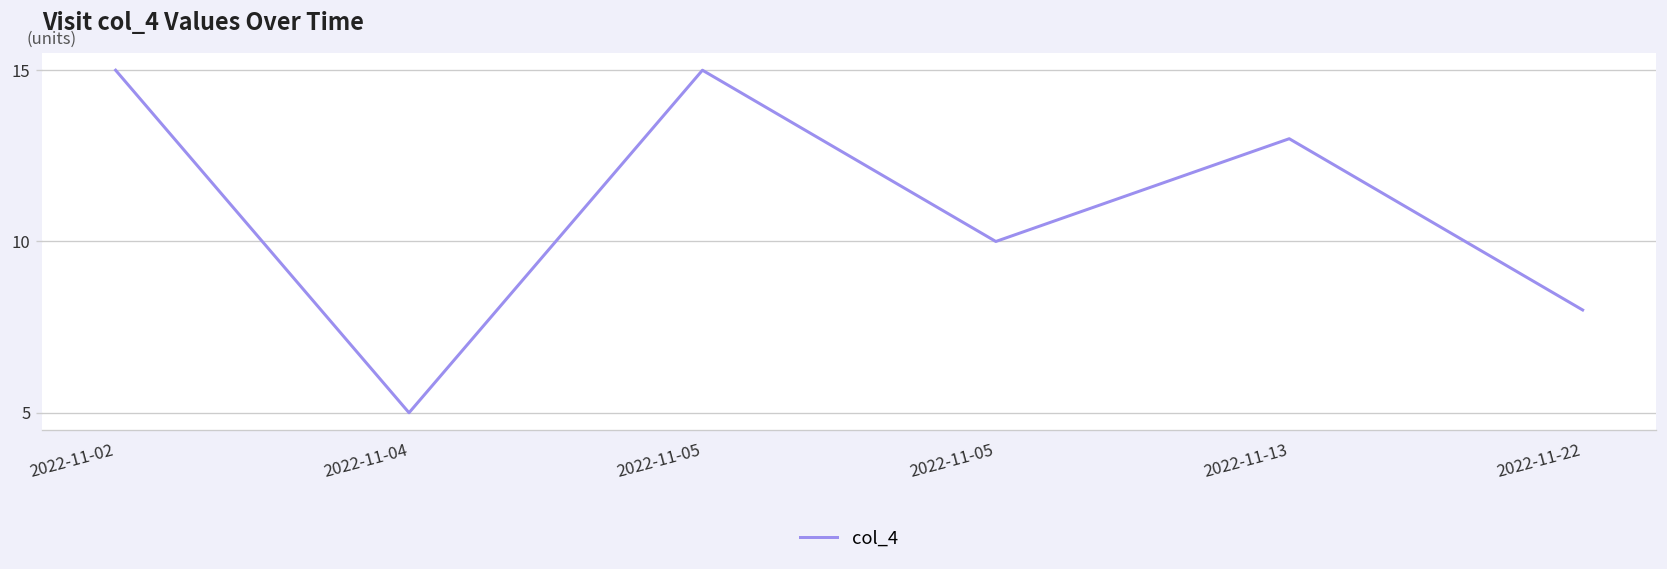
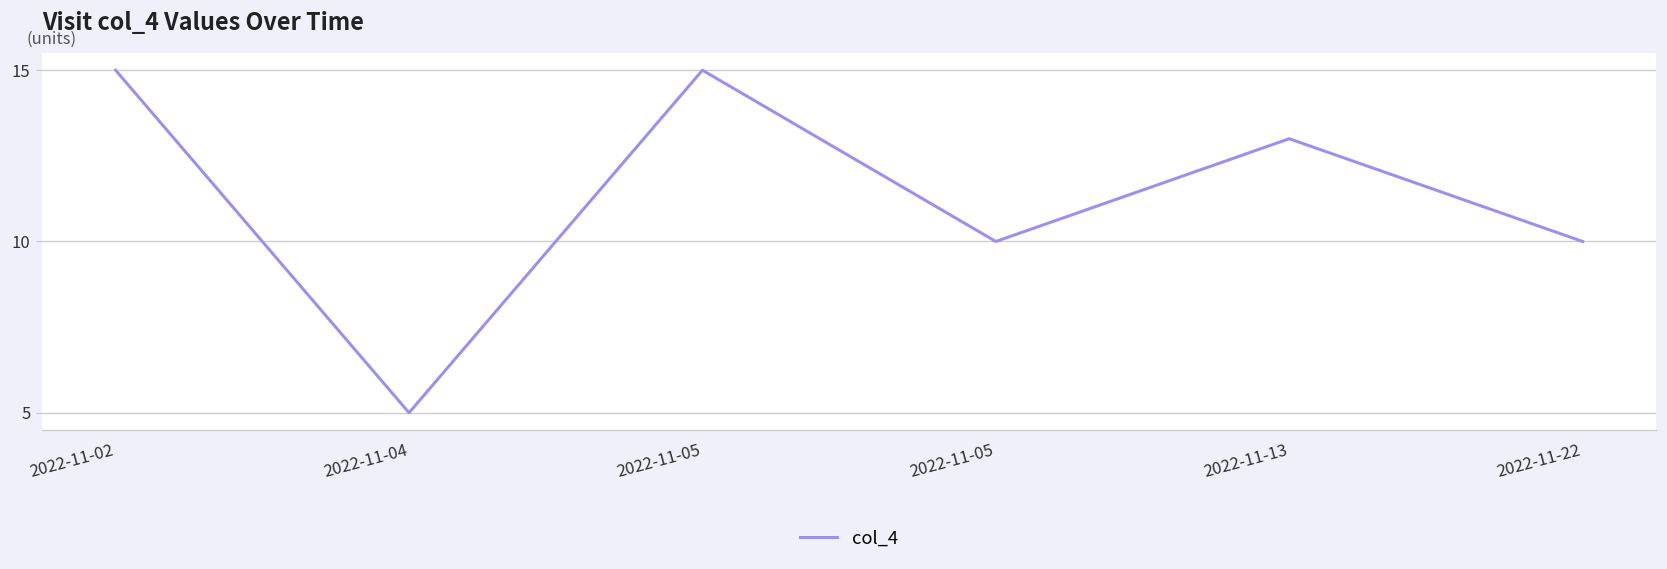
  {
    "2022-11-02": 15,
    "2022-11-04": 5,
    "2022-11-13": 13,
-   "2022-11-22": 8
+   "2022-11-22": 10
  }
